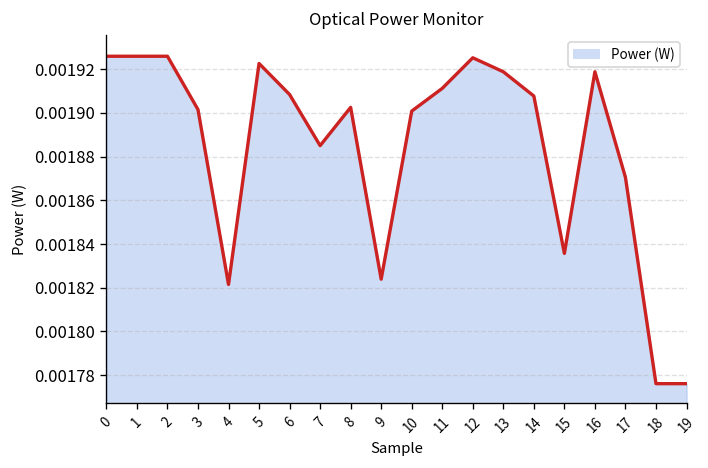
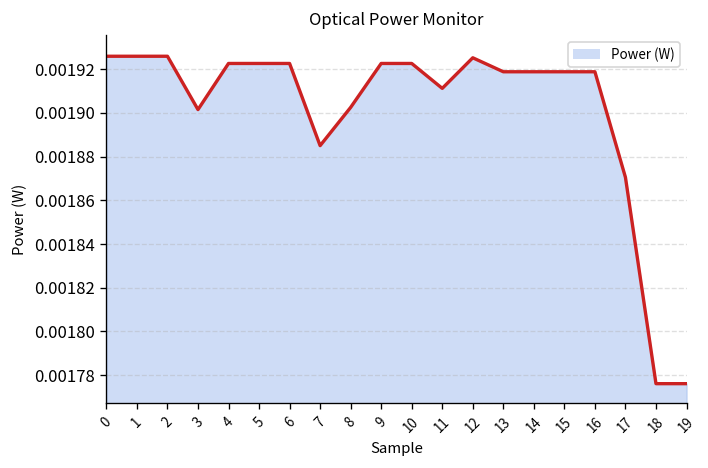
  {
    "0": 0.001926,
    "1": 0.001926,
    "2": 0.001926,
    "3": 0.001902,
-   "4": 0.001822,
+   "4": 0.001923,
    "5": 0.001923,
-   "6": 0.001908,
+   "6": 0.001923,
    "7": 0.001885,
    "8": 0.001903,
-   "9": 0.001824,
-   "10": 0.001901,
+   "9": 0.001923,
+   "10": 0.001923,
    "11": 0.001911,
    "12": 0.001925,
    "13": 0.001919,
-   "14": 0.001908,
-   "15": 0.001836,
+   "14": 0.001919,
+   "15": 0.001919,
    "16": 0.001919,
    "17": 0.001871,
    "18": 0.001776,
    "19": 0.001776
  }
